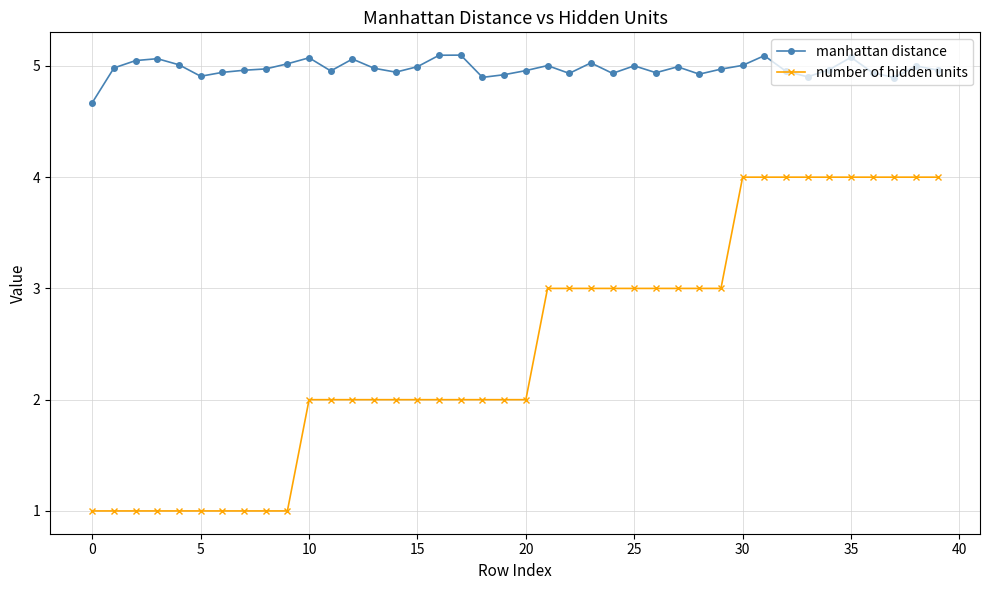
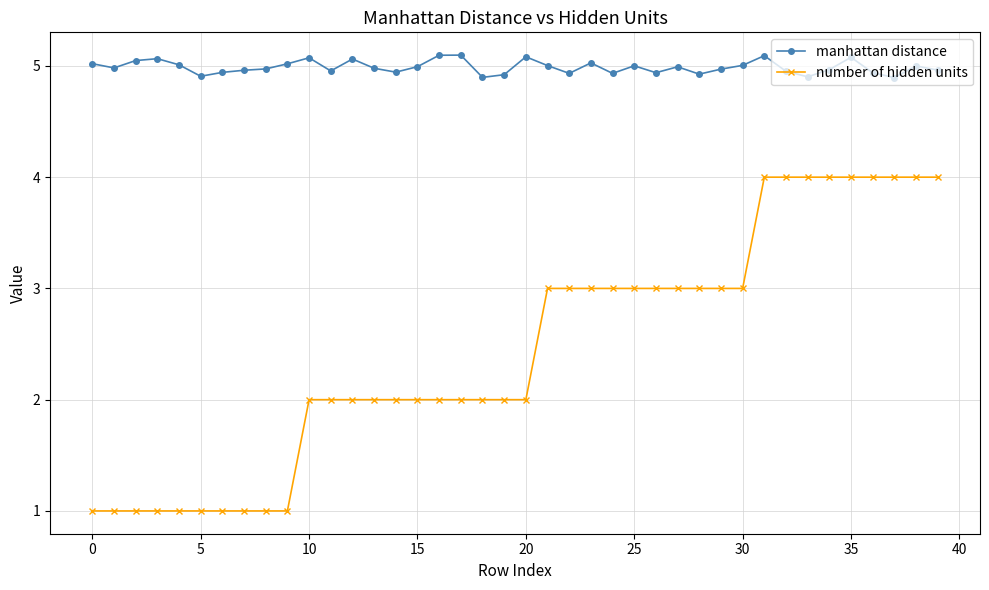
  {
    "manhattan distance": {
-     "0": 4.67,
+     "0": 5.02,
      "5": 4.91,
      "10": 5.07,
      "15": 4.99,
-     "20": 4.96,
+     "20": 5.08,
      "25": 5.00,
      "30": 5.01
    },
    "number of hidden units": {
      "0": 1,
      "5": 1,
      "10": 2,
      "15": 2,
      "20": 2,
      "25": 3,
-     "30": 4,
+     "30": 3,
      "35": 4
    }
  }
